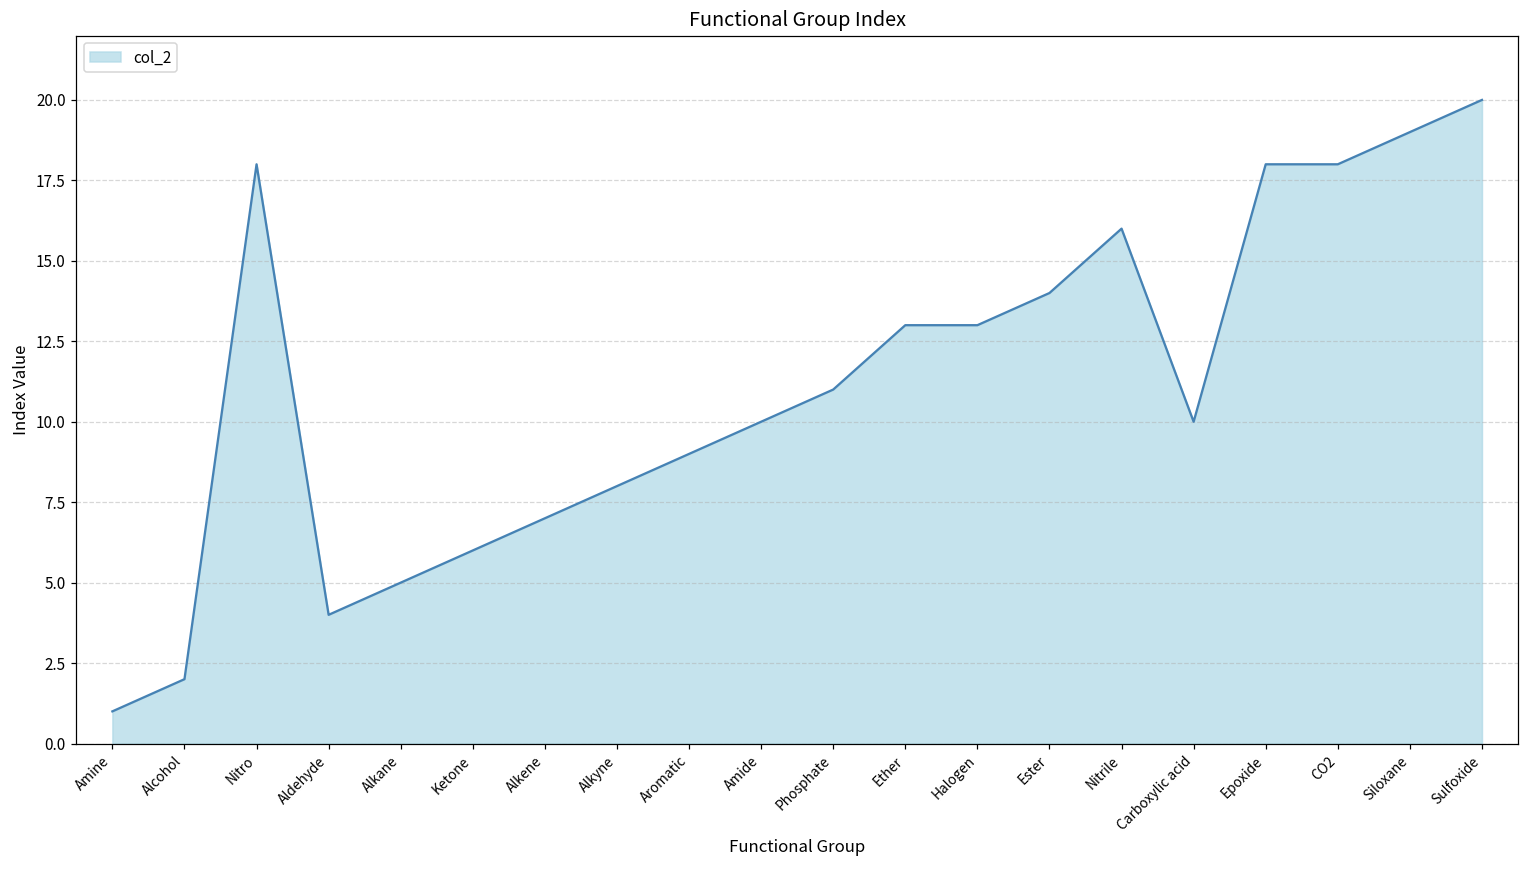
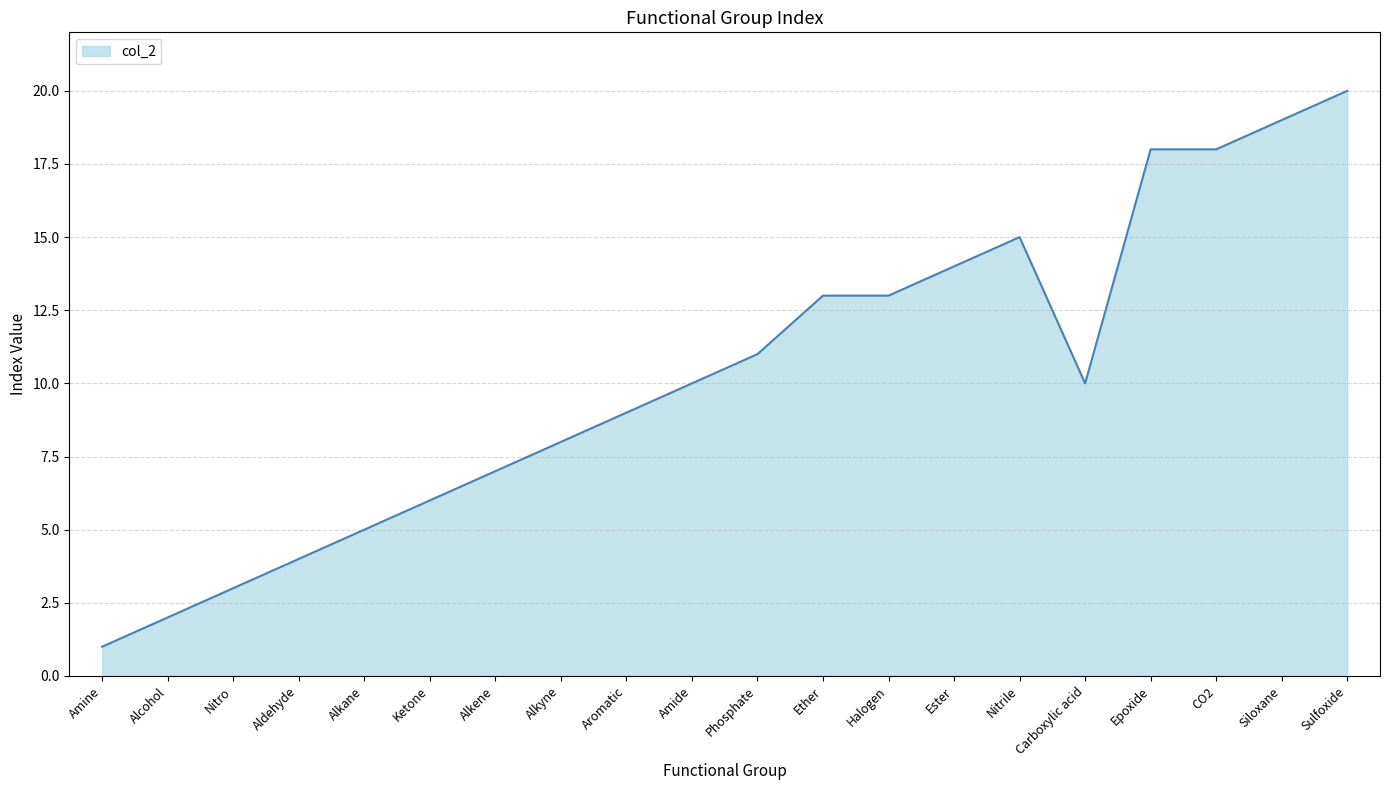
  {
    "Amine": 1,
    "Alcohol": 2,
-   "Nitro": 18,
+   "Nitro": 3,
    "Aldehyde": 4,
    "Alkane": 5,
    "Ketone": 6,
    "Alkene": 7,
    "Alkyne": 8,
    "Aromatic": 9,
    "Amide": 10,
    "Phosphate": 11,
    "Ether": 13,
    "Halogen": 13,
    "Ester": 14,
-   "Nitrile": 16,
+   "Nitrile": 15,
    "Carboxylic acid": 10,
    "Epoxide": 18,
    "CO2": 18,
    "Siloxane": 19,
    "Sulfoxide": 20
  }
